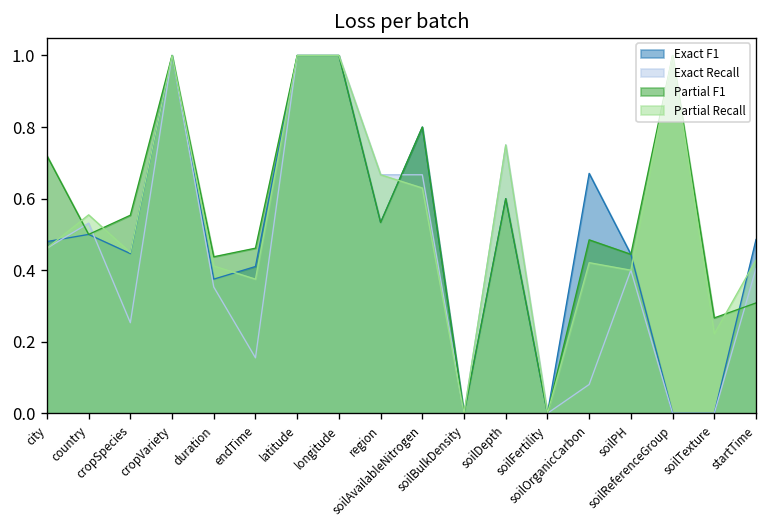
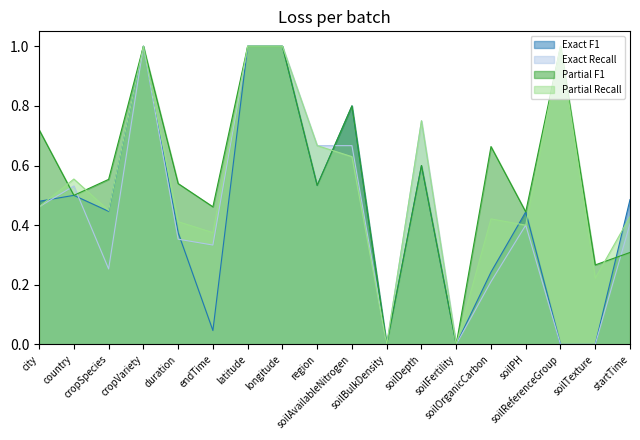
  {
    "Exact F1": {
      "city": 0.48,
      "duration": 0.38,
-     "endTime": 0.41,
-     "soilOrganicCarbon": 0.67,
+     "endTime": 0.05,
+     "soilOrganicCarbon": 0.24,
      "startTime": 0.49
    },
    "Exact Recall": {
      "country": 0.53,
      "cropSpecies": 0.25,
      "duration": 0.35,
-     "endTime": 0.16,
+     "endTime": 0.33,
      "soilAvailableNitrogen": 0.67,
-     "soilOrganicCarbon": 0.08,
+     "soilOrganicCarbon": 0.21,
      "startTime": 0.40
    },
    "Partial F1": {
      "city": 0.72,
      "cropSpecies": 0.55,
-     "duration": 0.44,
+     "duration": 0.54,
      "endTime": 0.46,
-     "soilOrganicCarbon": 0.48,
+     "soilOrganicCarbon": 0.66,
      "soilTexture": 0.27,
      "startTime": 0.31
    },
    "Partial Recall": {
      "country": 0.55,
      "duration": 0.41,
      "endTime": 0.38,
      "soilAvailableNitrogen": 0.63,
      "soilOrganicCarbon": 0.42,
      "soilTexture": 0.22,
      "startTime": 0.43
    }
  }
